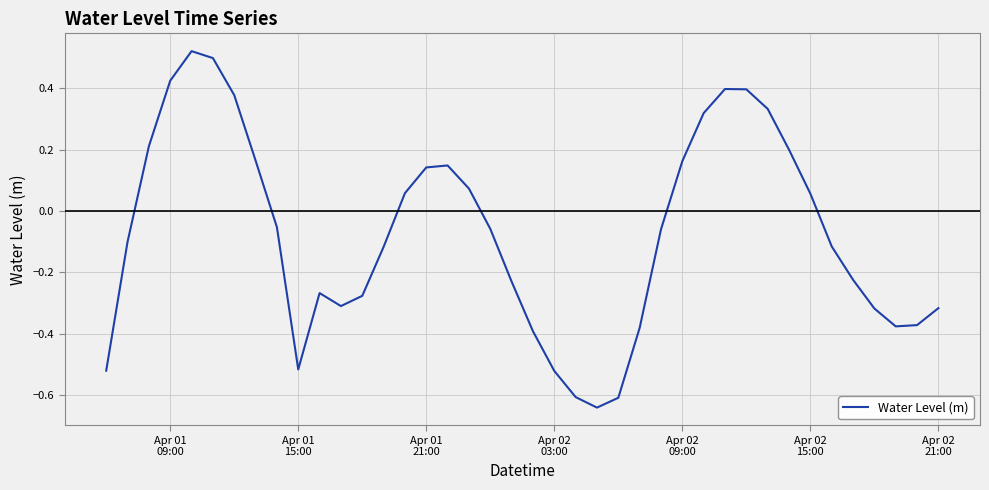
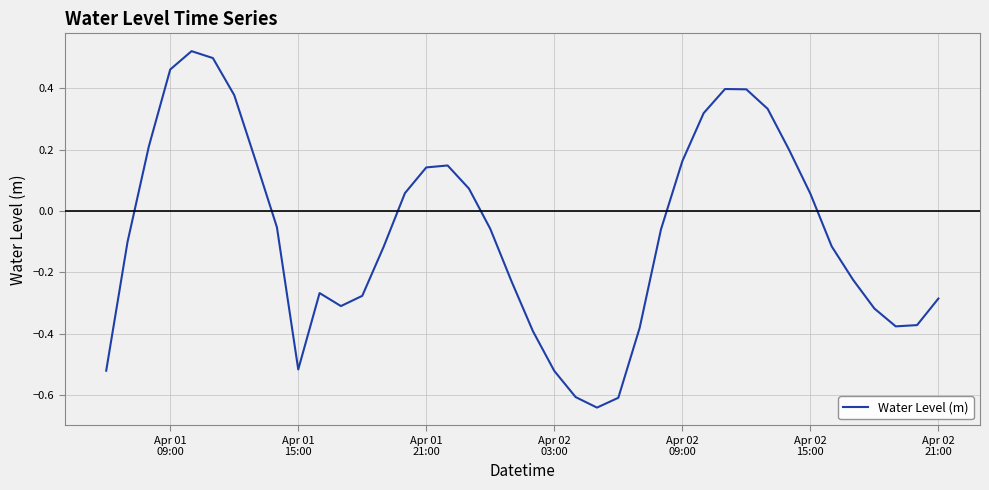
  {
-   "Apr 01 09:00": 0.42,
+   "Apr 01 09:00": 0.46,
    "Apr 01 15:00": -0.52,
    "Apr 01 21:00": 0.14,
    "Apr 02 03:00": -0.52,
    "Apr 02 09:00": 0.16,
    "Apr 02 15:00": 0.06,
-   "Apr 02 21:00": -0.32
+   "Apr 02 21:00": -0.29
  }
